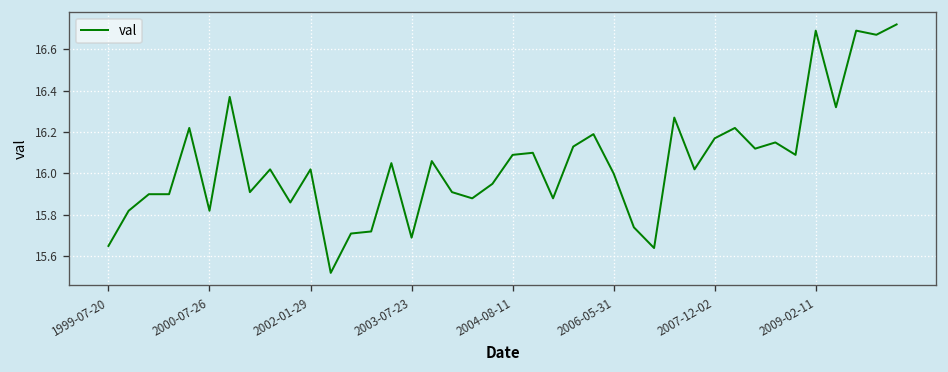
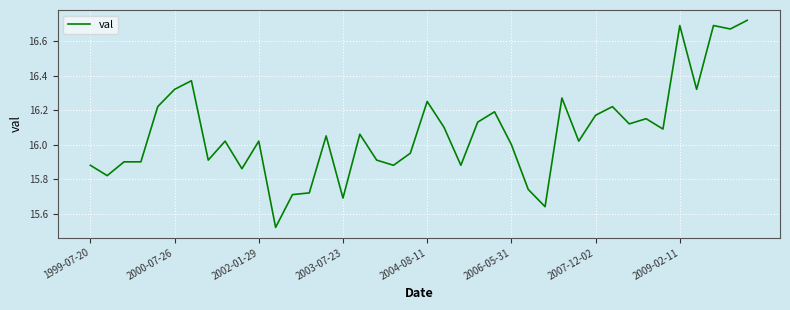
  {
-   "1999-07-20": 15.65,
-   "2000-07-26": 15.82,
+   "1999-07-20": 15.88,
+   "2000-07-26": 16.32,
    "2002-01-29": 16.02,
    "2003-07-23": 15.69,
-   "2004-08-11": 16.09,
+   "2004-08-11": 16.25,
    "2006-05-31": 16.00,
    "2007-12-02": 16.17,
    "2009-02-11": 16.69
  }
